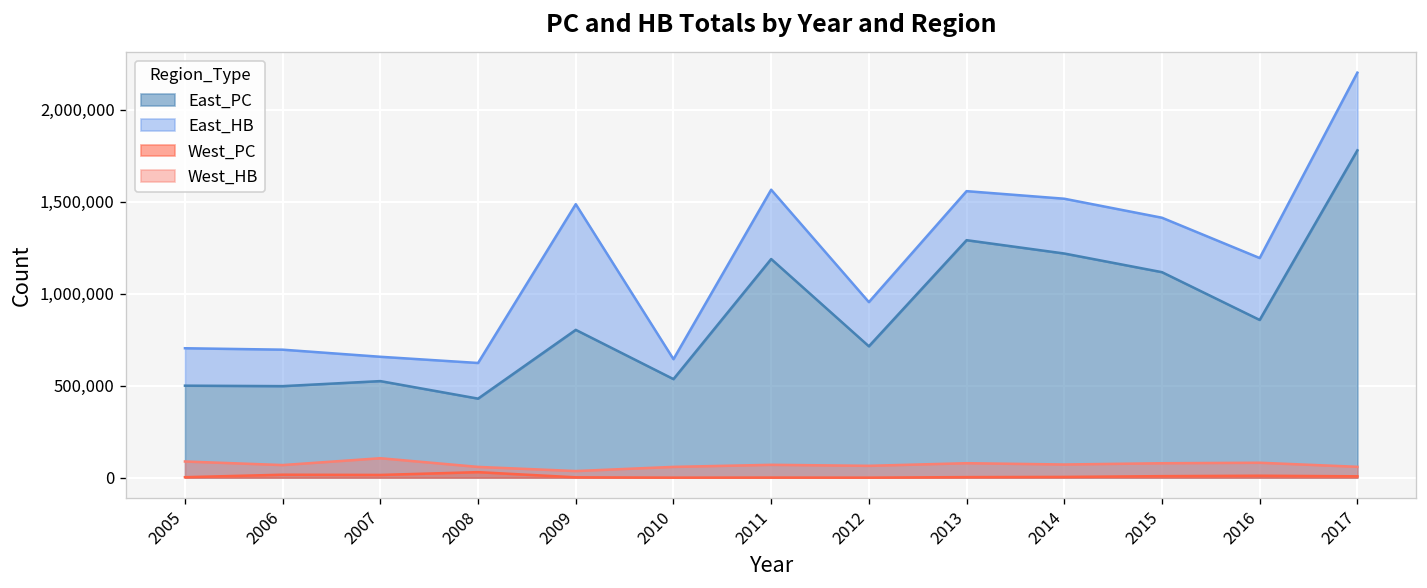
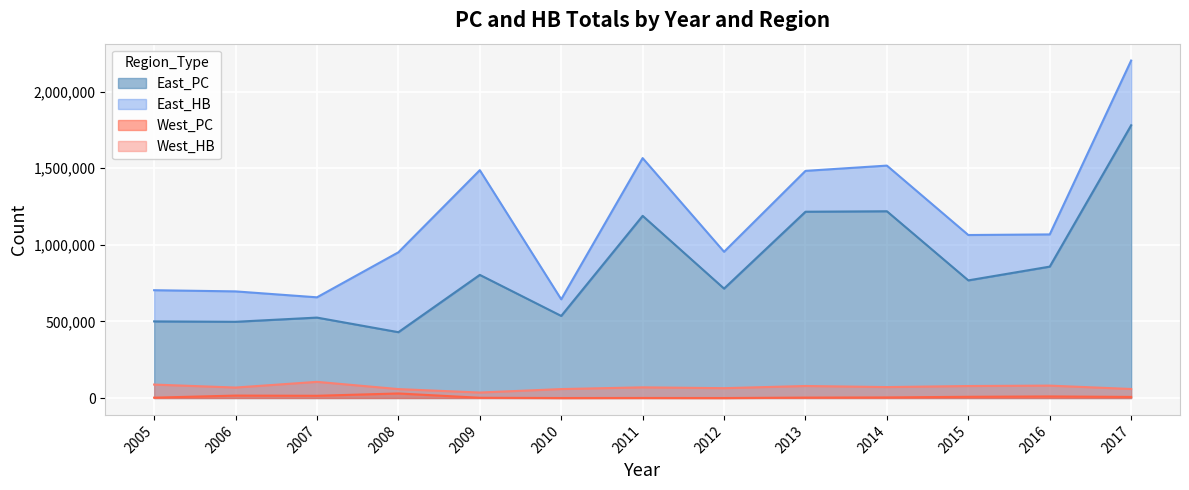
  {
    "East_PC": {
      "2005": "500,000",
      "2006": "500,000",
      "2007": "520,000",
      "2008": "430,000",
      "2009": "800,000",
      "2010": "540,000",
      "2011": "1,190,000",
      "2012": "710,000",
-     "2013": "1,290,000",
+     "2013": "1,220,000",
      "2014": "1,220,000",
-     "2015": "1,120,000",
+     "2015": "770,000",
      "2016": "860,000",
      "2017": "1,780,000"
    },
    "East_HB": {
      "2005": "200,000",
      "2006": "200,000",
      "2007": "130,000",
-     "2008": "190,000",
+     "2008": "520,000",
      "2009": "680,000",
      "2010": "110,000",
      "2011": "380,000",
      "2012": "240,000",
      "2013": "270,000",
      "2014": "300,000",
      "2015": "300,000",
-     "2016": "340,000",
+     "2016": "210,000",
      "2017": "420,000"
    }
  }
